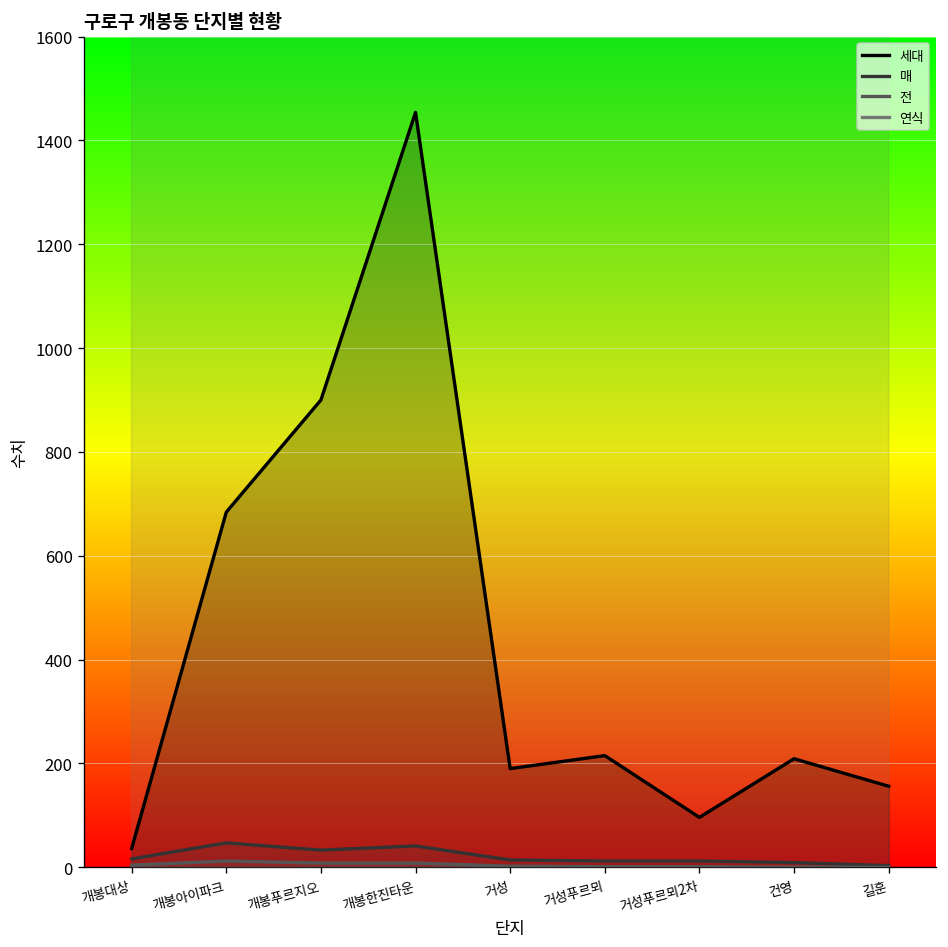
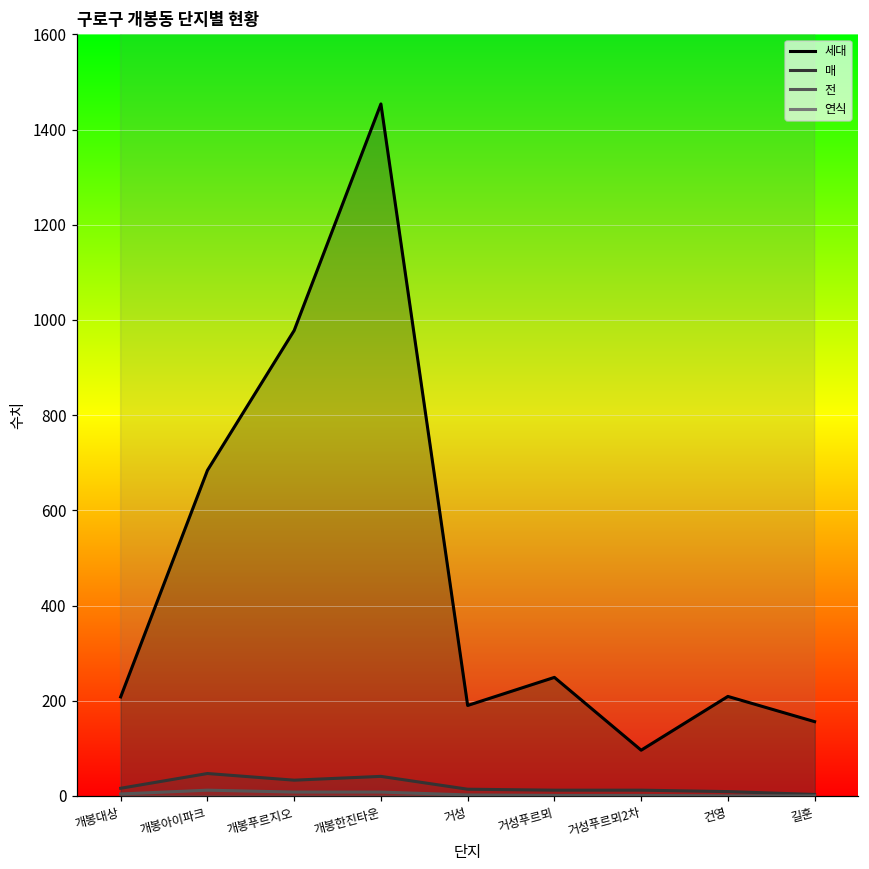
  {
    "세대": {
-     "개봉대상": 40,
+     "개봉대상": 210,
      "개봉아이파크": 680,
-     "개봉푸르지오": 900,
+     "개봉푸르지오": 980,
      "개봉한진타운": 1450,
      "거성": 190,
-     "거성푸르뫼": 220,
+     "거성푸르뫼": 250,
      "거성푸르뫼2차": 100,
      "건영": 210,
      "길훈": 160
    }
  }
